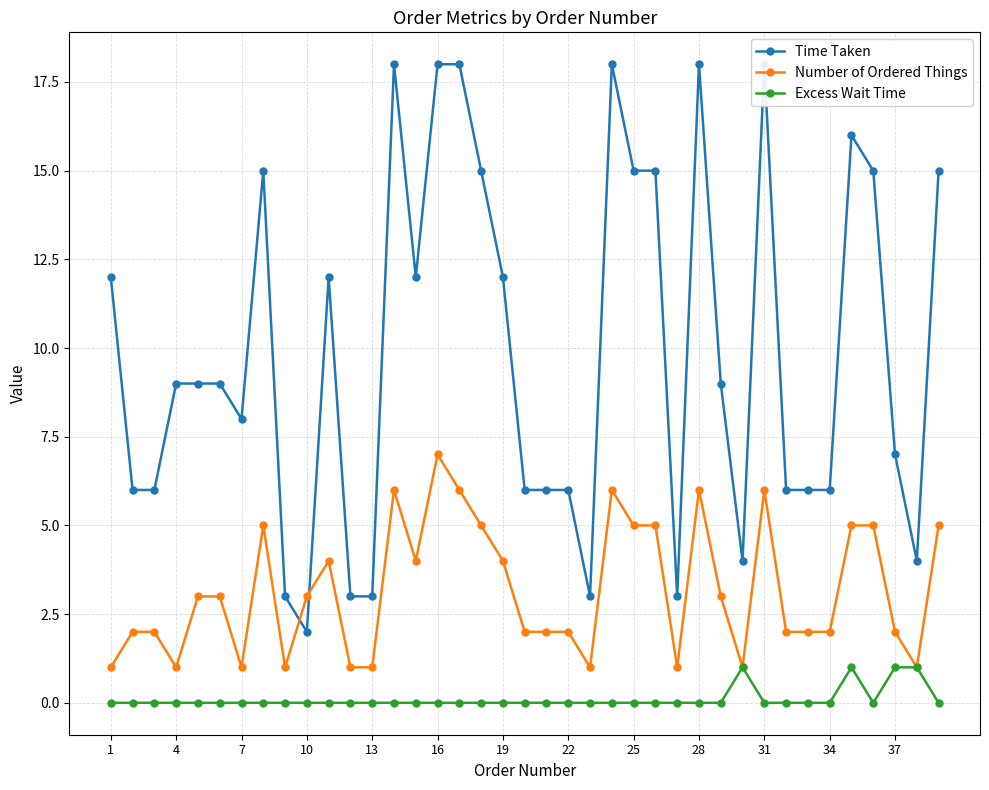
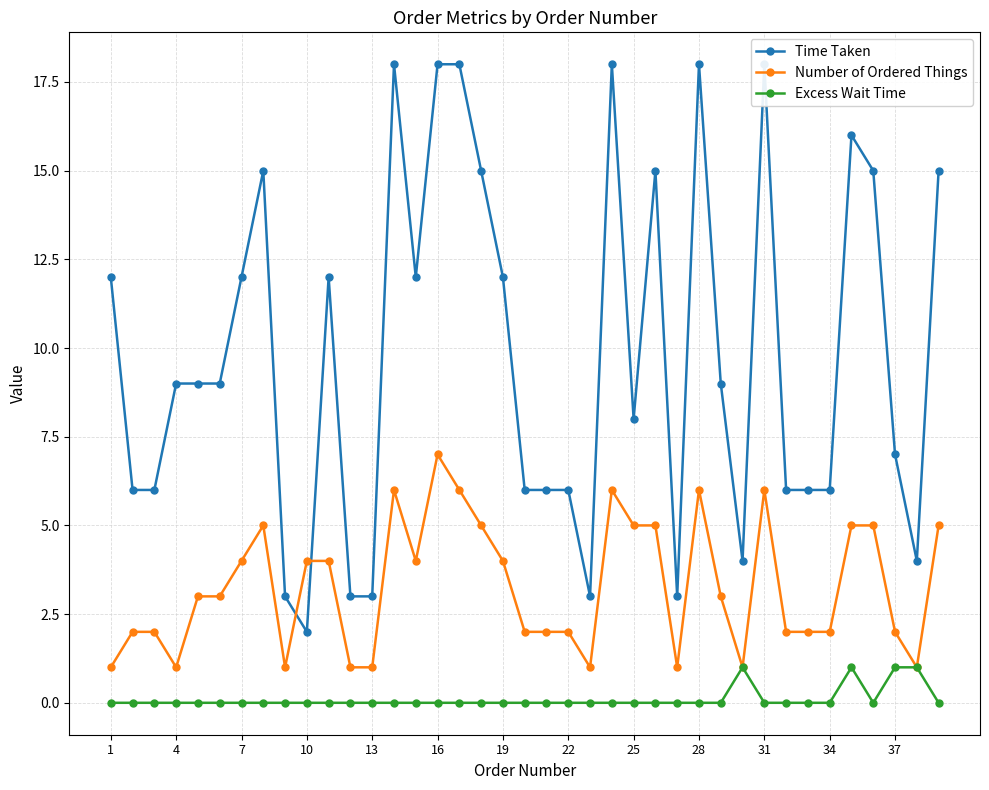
  {
    "Time Taken": {
      "1": 12,
      "4": 9,
-     "7": 8,
+     "7": 12,
      "10": 2,
      "13": 3,
      "16": 18,
      "19": 12,
      "22": 6,
-     "25": 15,
+     "25": 8,
      "28": 18,
      "34": 6,
      "37": 7
    },
    "Number of Ordered Things": {
      "1": 1,
      "4": 1,
-     "7": 1,
-     "10": 3,
+     "7": 4,
+     "10": 4,
      "13": 1,
      "16": 7,
      "19": 4,
      "22": 2,
      "25": 5,
      "28": 6,
      "31": 6,
      "34": 2,
      "37": 2
    },
    "Excess Wait Time": {
      "1": 0,
      "4": 0,
      "7": 0,
      "10": 0,
      "13": 0,
      "16": 0,
      "19": 0,
      "22": 0,
      "25": 0,
      "28": 0,
      "31": 0,
      "34": 0,
      "37": 1
    }
  }
